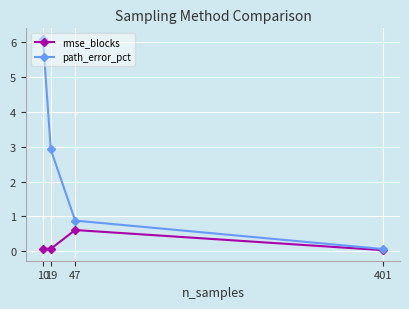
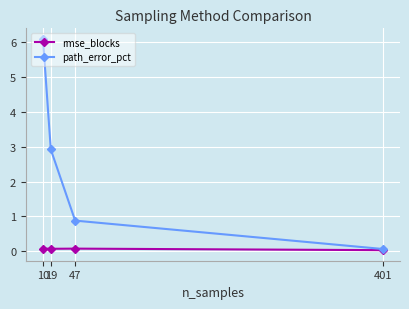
  {
    "rmse_blocks": {
-     "47": 0.6
+     "47": 0.1
    },
    "path_error_pct": {
      "47": 0.9
    }
  }
